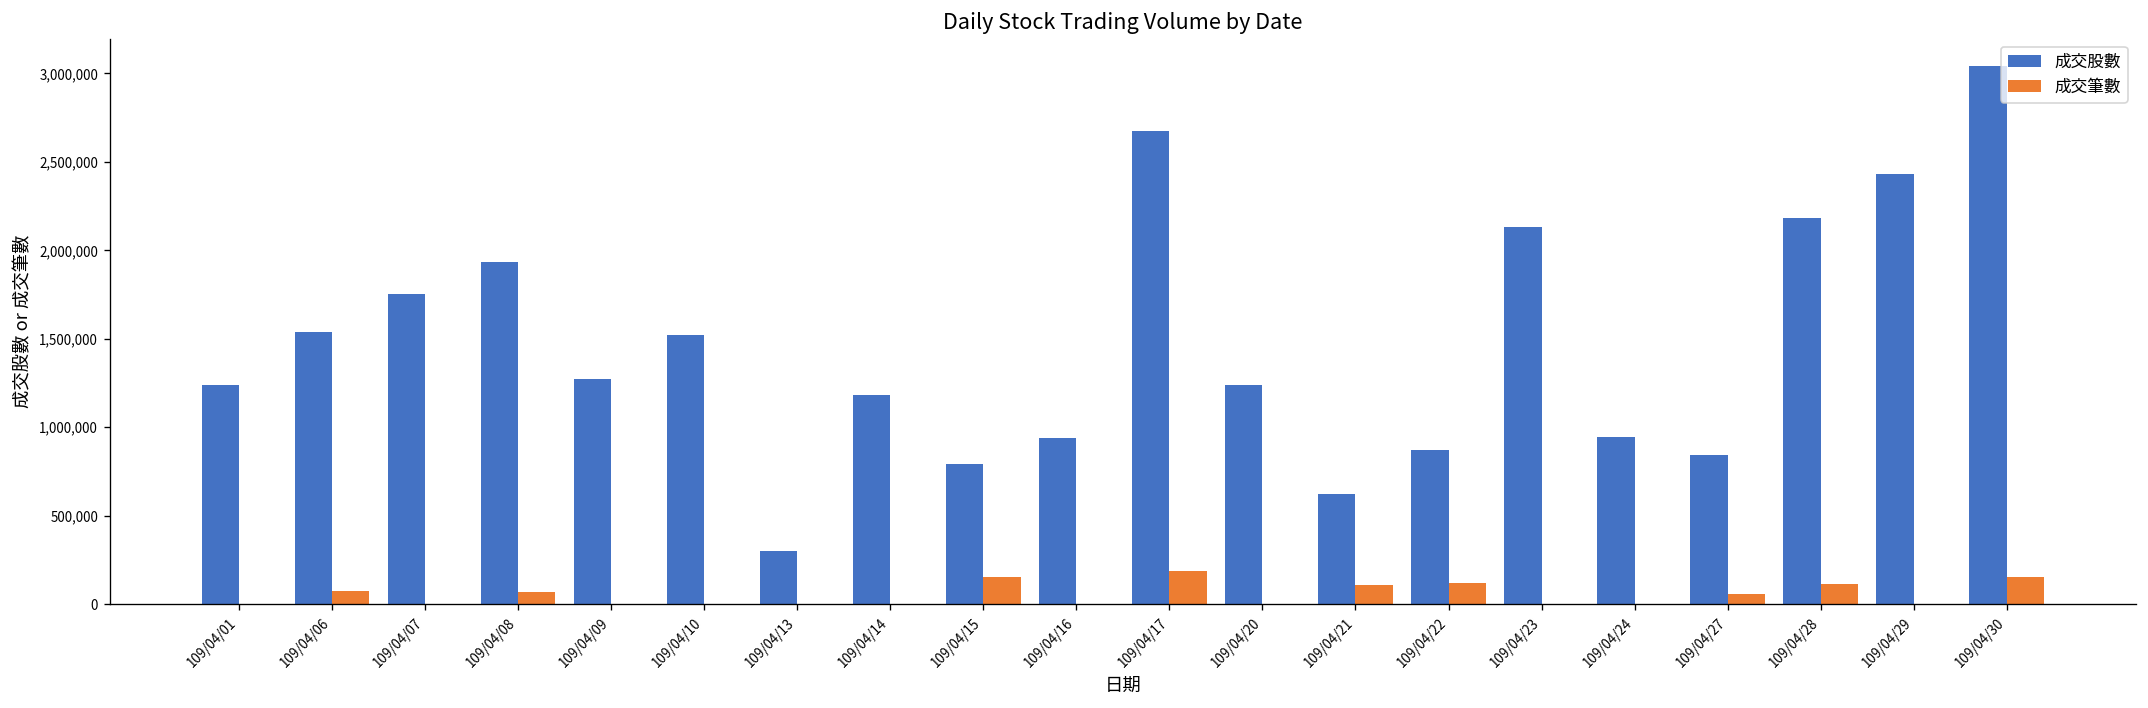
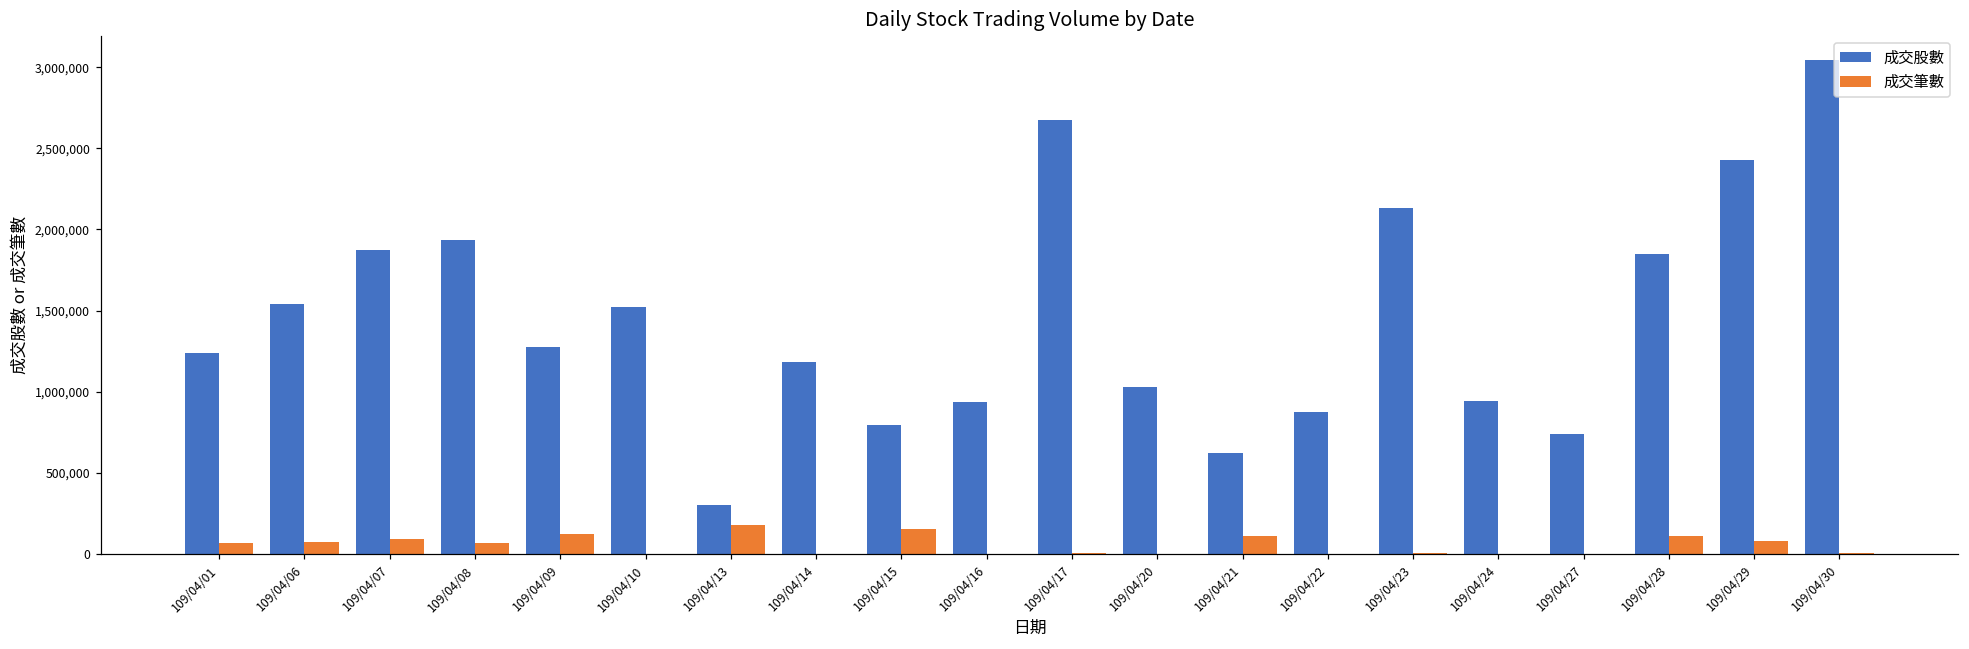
  {
    "成交股數": {
      "109/04/01": "1,240,000",
      "109/04/06": "1,540,000",
-     "109/04/07": "1,750,000",
+     "109/04/07": "1,870,000",
      "109/04/08": "1,930,000",
      "109/04/09": "1,280,000",
      "109/04/10": "1,520,000",
      "109/04/13": "300,000",
      "109/04/14": "1,180,000",
      "109/04/15": "790,000",
      "109/04/16": "940,000",
      "109/04/17": "2,680,000",
-     "109/04/20": "1,240,000",
+     "109/04/20": "1,030,000",
      "109/04/21": "620,000",
      "109/04/22": "870,000",
      "109/04/23": "2,130,000",
      "109/04/24": "940,000",
-     "109/04/27": "840,000",
-     "109/04/28": "2,180,000",
+     "109/04/27": "740,000",
+     "109/04/28": "1,850,000",
      "109/04/29": "2,430,000",
      "109/04/30": "3,040,000"
    },
    "成交筆數": {
-     "109/04/01": "0",
+     "109/04/01": "70,000",
      "109/04/06": "70,000",
-     "109/04/07": "0",
+     "109/04/07": "90,000",
      "109/04/08": "70,000",
-     "109/04/09": "0",
-     "109/04/13": "0",
+     "109/04/09": "120,000",
+     "109/04/13": "180,000",
      "109/04/15": "160,000",
-     "109/04/17": "190,000",
+     "109/04/17": "0",
      "109/04/21": "110,000",
-     "109/04/22": "120,000",
-     "109/04/27": "60,000",
+     "109/04/22": "0",
+     "109/04/27": "0",
      "109/04/28": "110,000",
-     "109/04/29": "0",
-     "109/04/30": "150,000"
+     "109/04/29": "80,000",
+     "109/04/30": "0"
    }
  }
